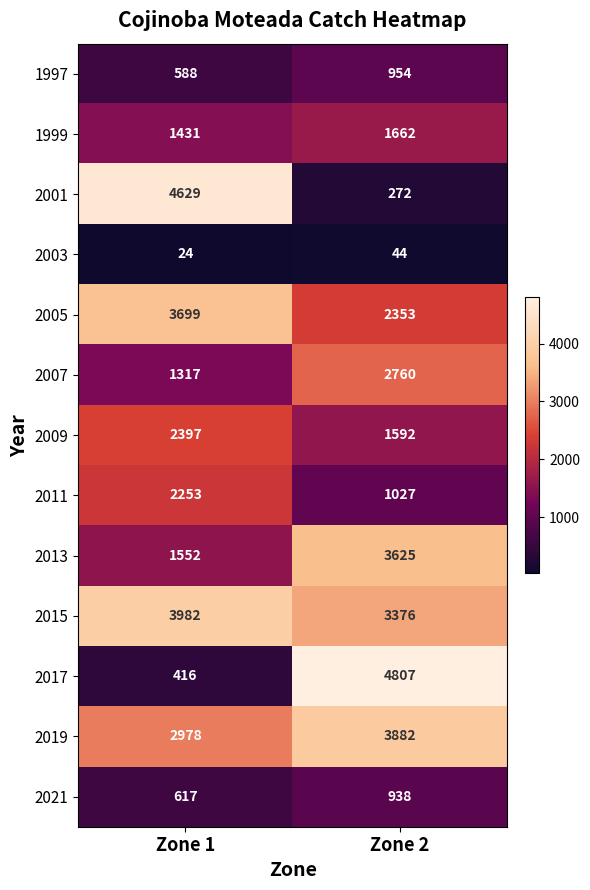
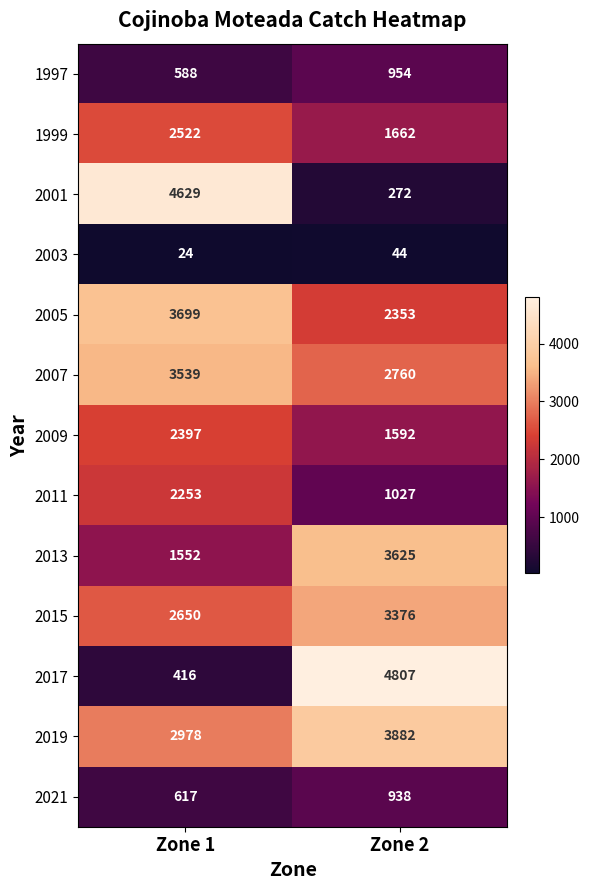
  {
    "1997": {
      "Zone 1": 588,
      "Zone 2": 954
    },
    "1999": {
-     "Zone 1": 1431,
+     "Zone 1": 2522,
      "Zone 2": 1662
    },
    "2001": {
      "Zone 1": 4629,
      "Zone 2": 272
    },
    "2003": {
      "Zone 1": 24,
      "Zone 2": 44
    },
    "2005": {
      "Zone 1": 3699,
      "Zone 2": 2353
    },
    "2007": {
-     "Zone 1": 1317,
+     "Zone 1": 3539,
      "Zone 2": 2760
    },
    "2009": {
      "Zone 1": 2397,
      "Zone 2": 1592
    },
    "2011": {
      "Zone 1": 2253,
      "Zone 2": 1027
    },
    "2013": {
      "Zone 1": 1552,
      "Zone 2": 3625
    },
    "2015": {
-     "Zone 1": 3982,
+     "Zone 1": 2650,
      "Zone 2": 3376
    },
    "2017": {
      "Zone 1": 416,
      "Zone 2": 4807
    },
    "2019": {
      "Zone 1": 2978,
      "Zone 2": 3882
    },
    "2021": {
      "Zone 1": 617,
      "Zone 2": 938
    }
  }
